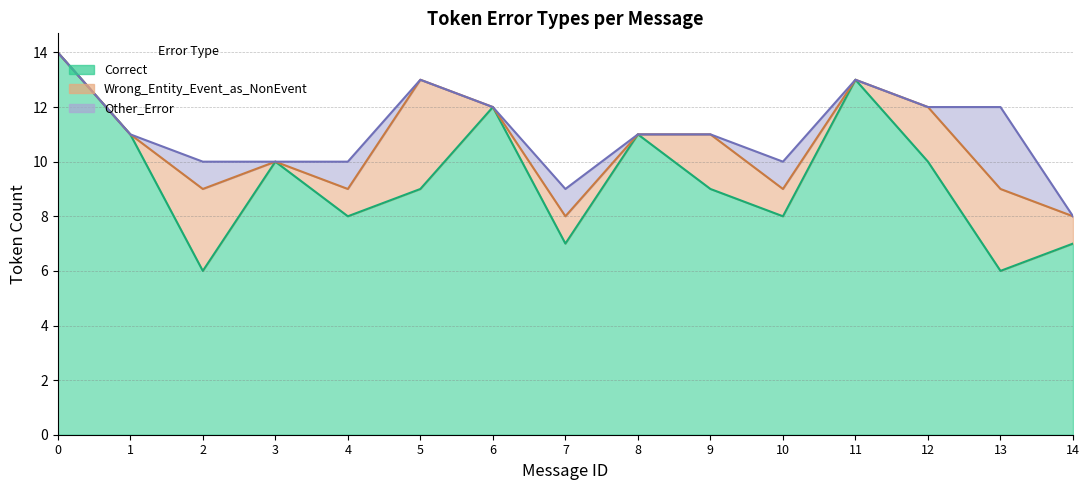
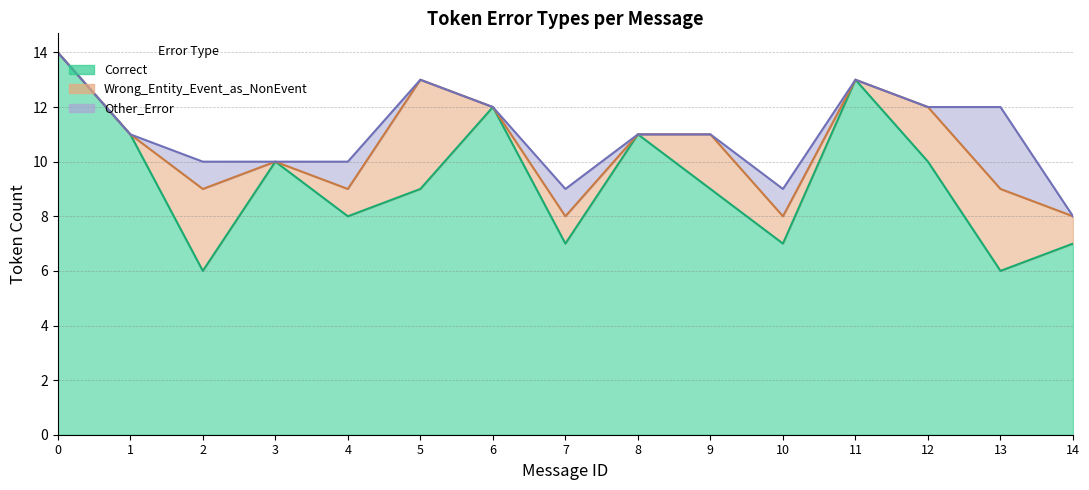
  {
    "Correct": {
      "2": 6,
      "4": 8,
      "5": 9,
      "7": 7,
      "9": 9,
-     "10": 8,
+     "10": 7,
      "12": 10,
      "13": 6,
      "14": 7
    },
    "Wrong_Entity_Event_as_NonEvent": {
      "2": 9,
      "4": 9,
      "7": 8,
      "13": 9
    },
    "Other_Error": {
      "2": 10,
      "4": 10,
      "7": 9,
      "13": 12
    }
  }
